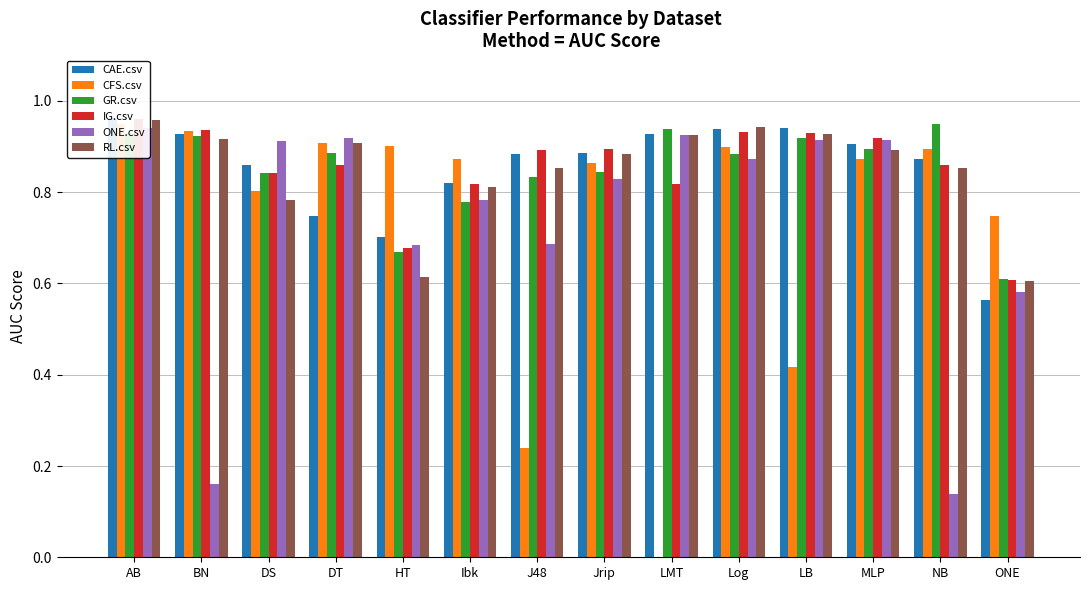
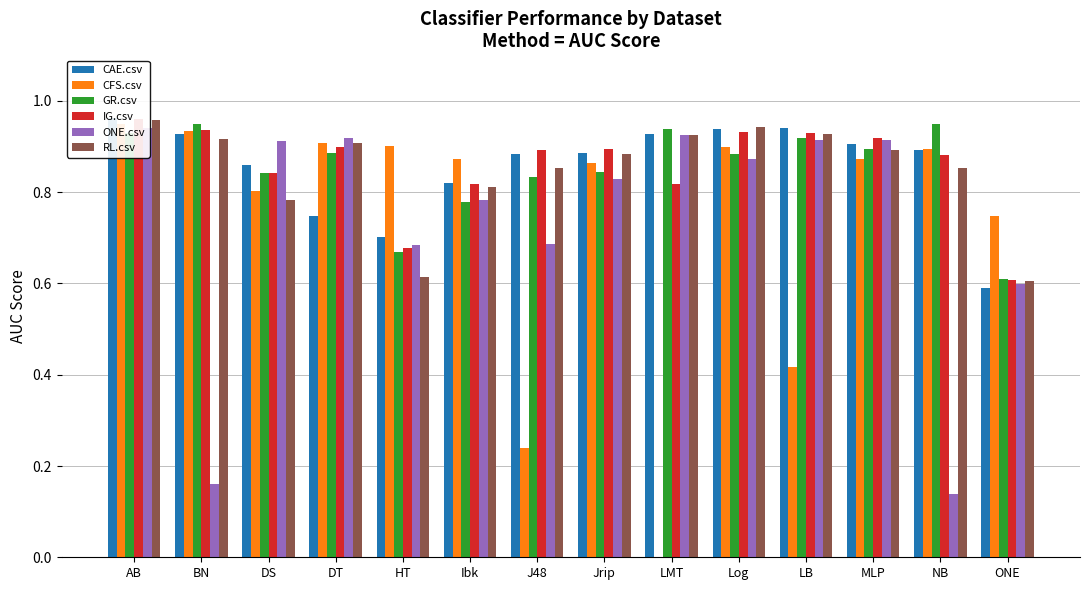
  {
    "CAE.csv": {
      "BN": 0.93,
      "DS": 0.86,
      "DT": 0.75,
      "HT": 0.70,
      "Ibk": 0.82,
      "J48": 0.88,
      "Jrip": 0.89,
      "LMT": 0.93,
      "Log": 0.94,
      "LB": 0.94,
      "MLP": 0.91,
-     "NB": 0.87,
-     "ONE": 0.56
+     "NB": 0.89,
+     "ONE": 0.59
    },
    "CFS.csv": {
      "BN": 0.93,
      "DS": 0.80,
      "DT": 0.91,
      "HT": 0.90,
      "Ibk": 0.87,
      "J48": 0.24,
      "Jrip": 0.87,
      "LMT": 0.00,
      "Log": 0.90,
      "LB": 0.42,
      "MLP": 0.87,
      "NB": 0.89,
      "ONE": 0.75
    },
    "GR.csv": {
-     "BN": 0.92,
+     "BN": 0.95,
      "DS": 0.84,
      "DT": 0.89,
      "HT": 0.67,
      "Ibk": 0.78,
      "J48": 0.83,
      "Jrip": 0.84,
      "LMT": 0.94,
      "Log": 0.88,
      "LB": 0.92,
      "MLP": 0.89,
      "NB": 0.95,
      "ONE": 0.61
    },
    "IG.csv": {
      "BN": 0.94,
      "DS": 0.84,
-     "DT": 0.86,
+     "DT": 0.90,
      "HT": 0.68,
      "Ibk": 0.82,
      "J48": 0.89,
      "Jrip": 0.90,
      "LMT": 0.82,
      "Log": 0.93,
      "LB": 0.93,
      "MLP": 0.92,
-     "NB": 0.86,
+     "NB": 0.88,
      "ONE": 0.61
    },
    "ONE.csv": {
      "BN": 0.16,
      "DS": 0.91,
      "DT": 0.92,
      "HT": 0.68,
      "Ibk": 0.78,
      "J48": 0.69,
      "Jrip": 0.83,
      "LMT": 0.92,
      "Log": 0.87,
      "LB": 0.91,
      "MLP": 0.91,
      "NB": 0.14,
-     "ONE": 0.58
+     "ONE": 0.60
    },
    "RL.csv": {
      "AB": 0.96,
      "BN": 0.92,
      "DS": 0.78,
      "DT": 0.91,
      "HT": 0.61,
      "Ibk": 0.81,
      "J48": 0.85,
      "Jrip": 0.88,
      "LMT": 0.93,
      "Log": 0.94,
      "LB": 0.93,
      "MLP": 0.89,
      "NB": 0.85,
      "ONE": 0.61
    }
  }
